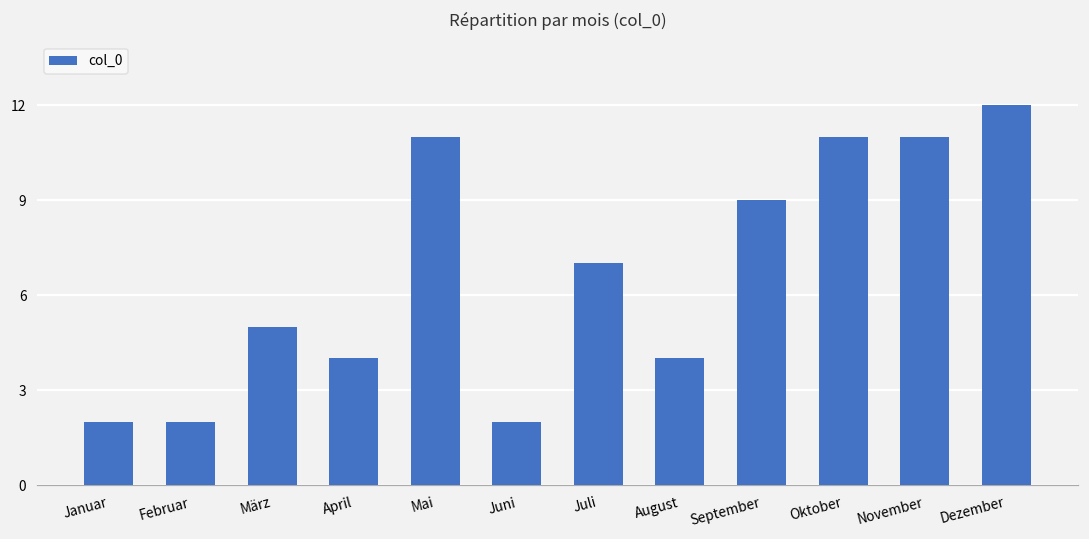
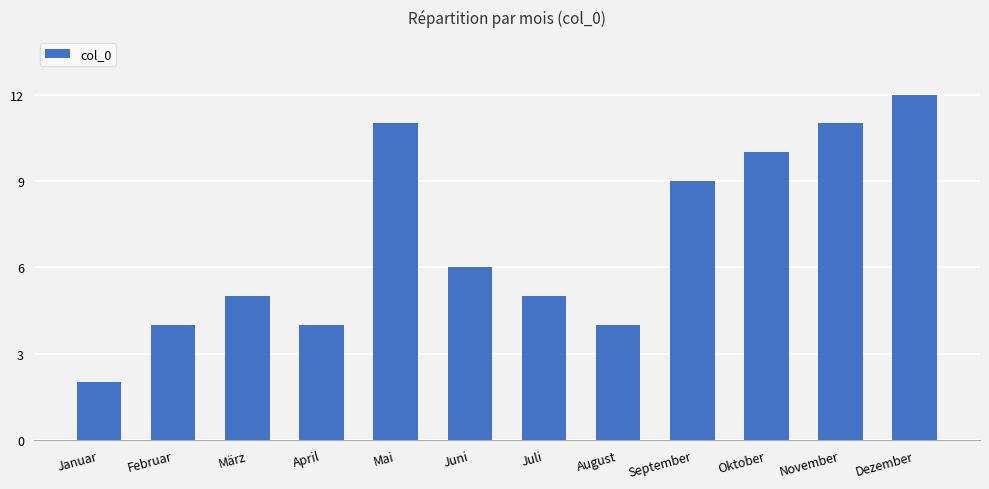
  {
    "Januar": 2,
-   "Februar": 2,
+   "Februar": 4,
    "März": 5,
    "April": 4,
    "Mai": 11,
-   "Juni": 2,
-   "Juli": 7,
+   "Juni": 6,
+   "Juli": 5,
    "August": 4,
    "September": 9,
-   "Oktober": 11,
+   "Oktober": 10,
    "November": 11,
    "Dezember": 12
  }
